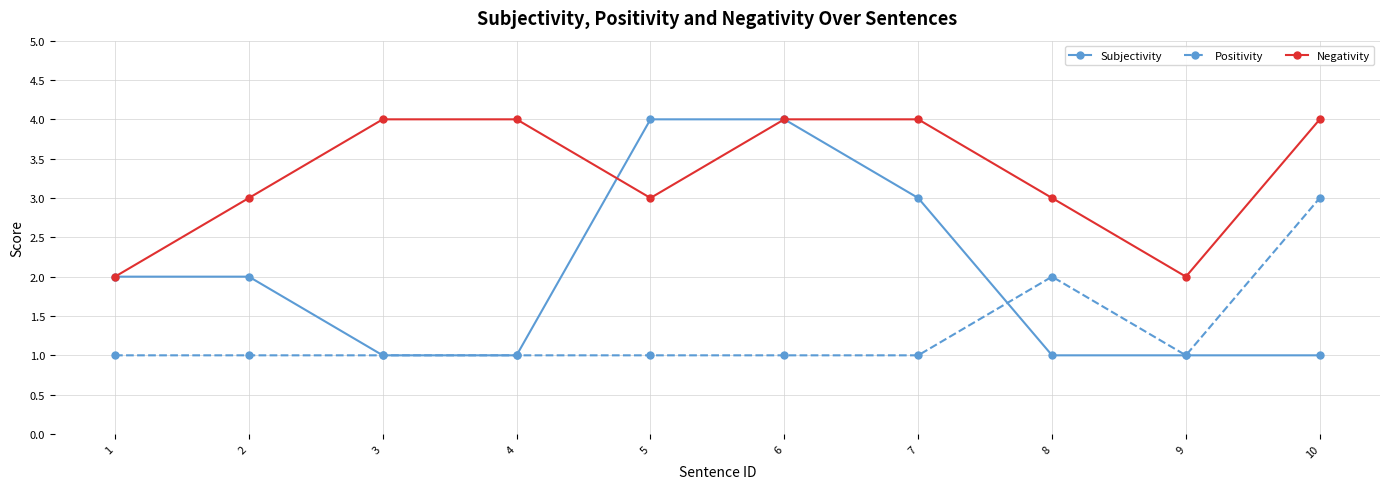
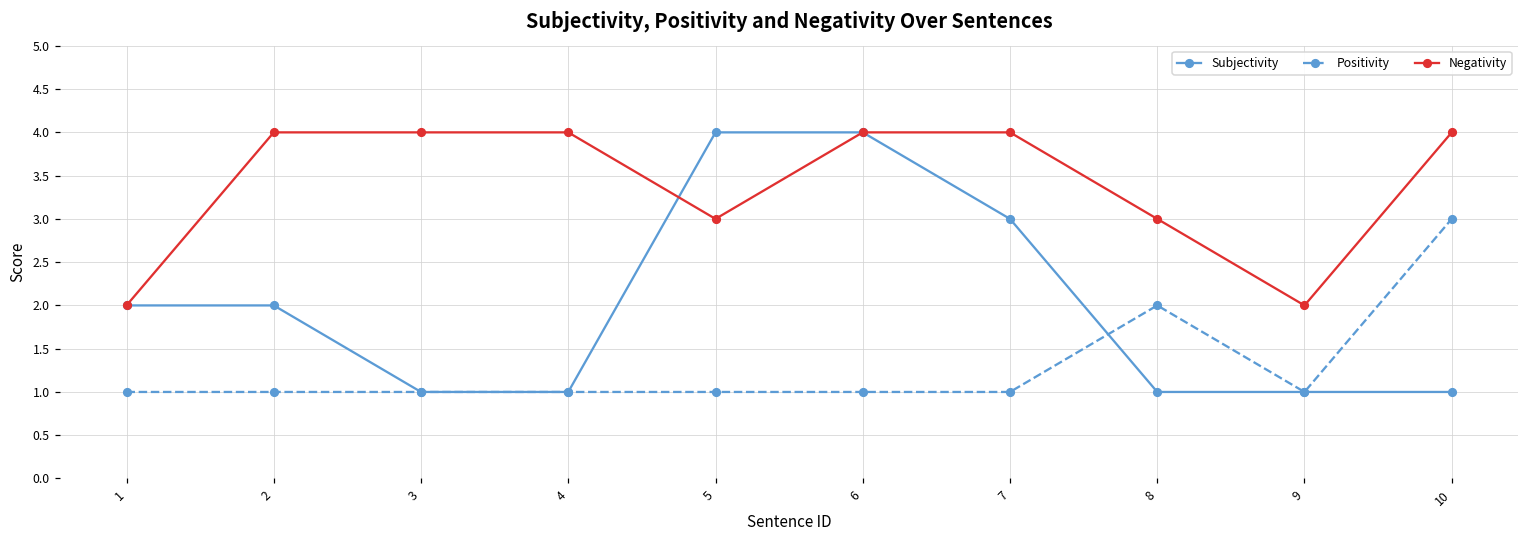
  {
    "Negativity": {
-     "2": 3,
+     "2": 4,
      "3": 4,
      "4": 4,
      "5": 3,
      "7": 4,
      "8": 3,
      "9": 2,
      "10": 4
    }
  }
